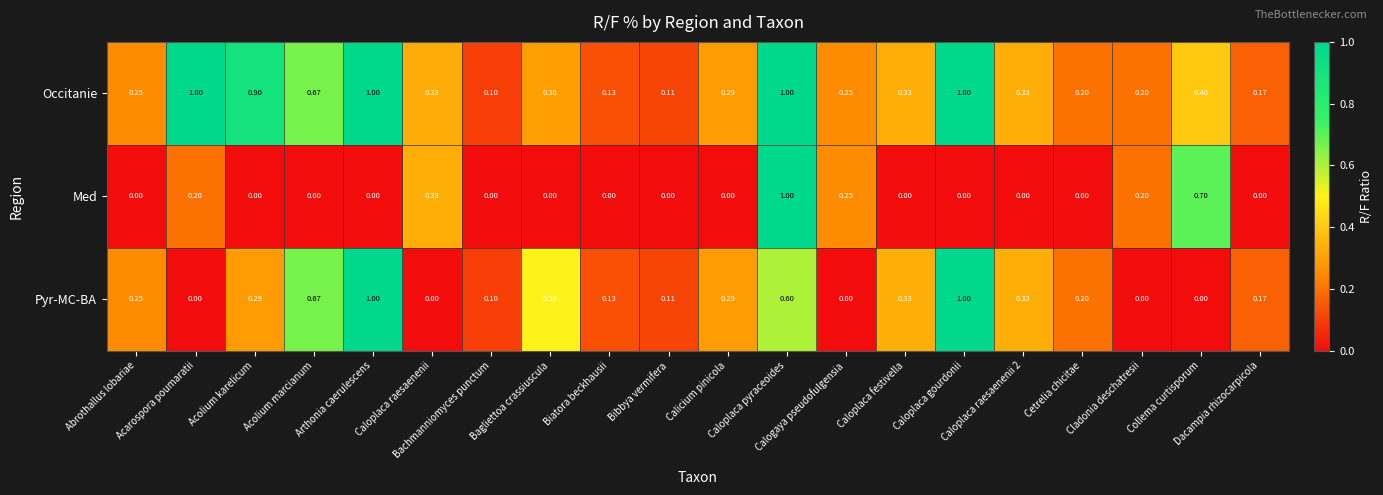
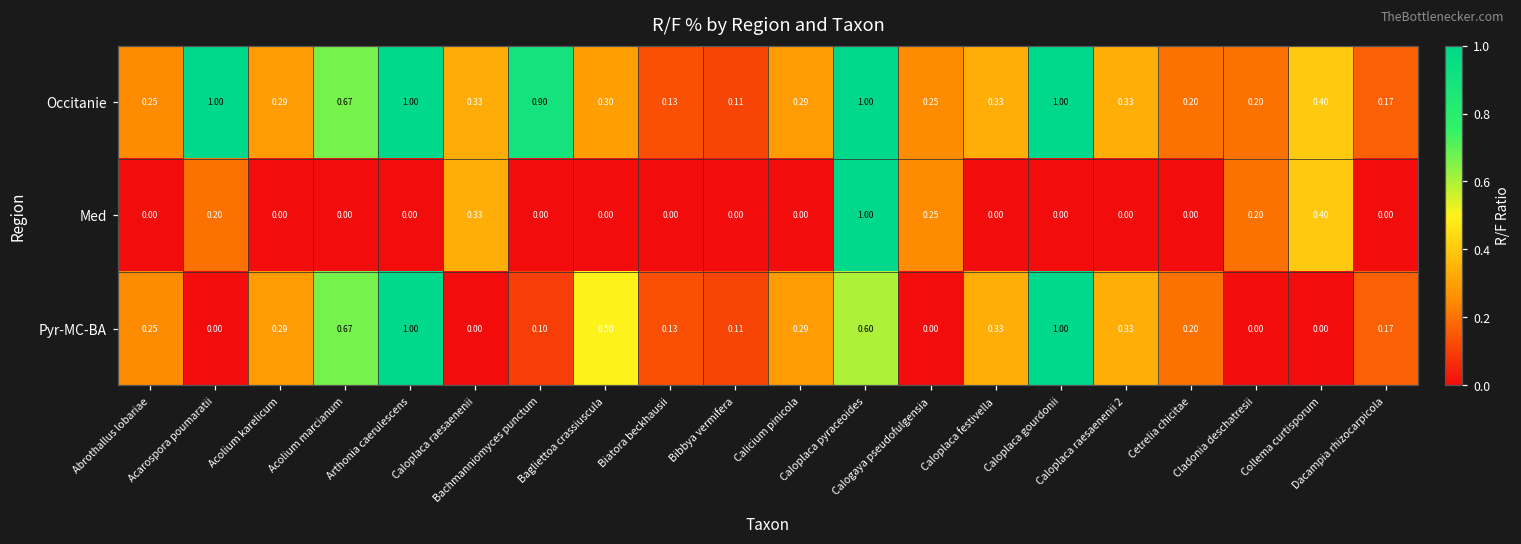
  {
    "Occitanie": {
      "Abrothallus lobariae": 0.25,
      "Acarospora poumaratii": 1.00,
-     "Acolium karelicum": 0.90,
+     "Acolium karelicum": 0.29,
      "Acolium marcianum": 0.67,
      "Arthonia caerulescens": 1.00,
      "Caloplaca raesaenenii": 0.33,
-     "Bachmanniomyces punctum": 0.10,
+     "Bachmanniomyces punctum": 0.90,
      "Bagliettoa crassiuscula": 0.30,
      "Biatora beckhausii": 0.13,
      "Bibbya vermifera": 0.11,
      "Calicium pinicola": 0.29,
      "Caloplaca pyraceoides": 1.00,
      "Calogaya pseudofulgensia": 0.25,
      "Caloplaca festivella": 0.33,
      "Caloplaca gourdonii": 1.00,
      "Caloplaca raesaenenii 2": 0.33,
      "Cetrelia chicitae": 0.20,
      "Cladonia deschatresii": 0.20,
      "Collema curtisporum": 0.40,
      "Dacampia rhizocarpicola": 0.17
    },
    "Med": {
      "Abrothallus lobariae": 0.00,
      "Acarospora poumaratii": 0.20,
      "Acolium karelicum": 0.00,
      "Acolium marcianum": 0.00,
      "Arthonia caerulescens": 0.00,
      "Caloplaca raesaenenii": 0.33,
      "Bachmanniomyces punctum": 0.00,
      "Bagliettoa crassiuscula": 0.00,
      "Biatora beckhausii": 0.00,
      "Bibbya vermifera": 0.00,
      "Calicium pinicola": 0.00,
      "Caloplaca pyraceoides": 1.00,
      "Calogaya pseudofulgensia": 0.25,
      "Caloplaca festivella": 0.00,
      "Caloplaca gourdonii": 0.00,
      "Caloplaca raesaenenii 2": 0.00,
      "Cetrelia chicitae": 0.00,
      "Cladonia deschatresii": 0.20,
-     "Collema curtisporum": 0.70,
+     "Collema curtisporum": 0.40,
      "Dacampia rhizocarpicola": 0.00
    },
    "Pyr-MC-BA": {
      "Abrothallus lobariae": 0.25,
      "Acarospora poumaratii": 0.00,
      "Acolium karelicum": 0.29,
      "Acolium marcianum": 0.67,
      "Arthonia caerulescens": 1.00,
      "Caloplaca raesaenenii": 0.00,
      "Bachmanniomyces punctum": 0.10,
      "Bagliettoa crassiuscula": 0.50,
      "Biatora beckhausii": 0.13,
      "Bibbya vermifera": 0.11,
      "Calicium pinicola": 0.29,
      "Caloplaca pyraceoides": 0.60,
      "Calogaya pseudofulgensia": 0.00,
      "Caloplaca festivella": 0.33,
      "Caloplaca gourdonii": 1.00,
      "Caloplaca raesaenenii 2": 0.33,
      "Cetrelia chicitae": 0.20,
      "Cladonia deschatresii": 0.00,
      "Collema curtisporum": 0.00,
      "Dacampia rhizocarpicola": 0.17
    }
  }
